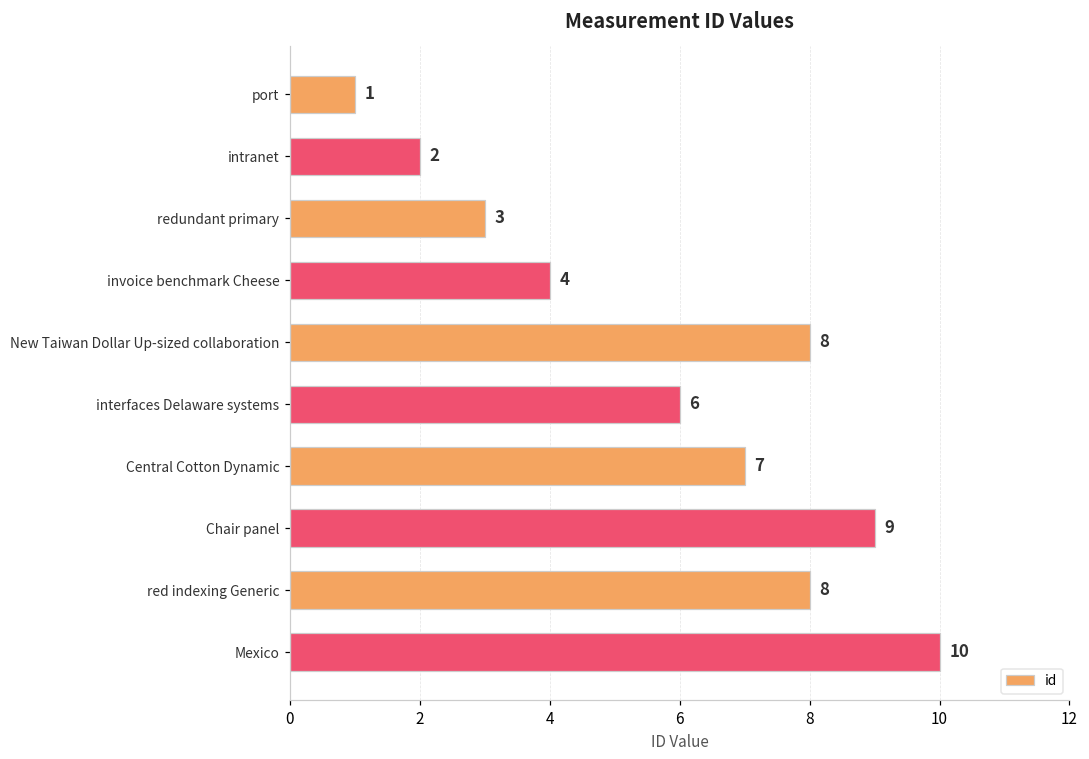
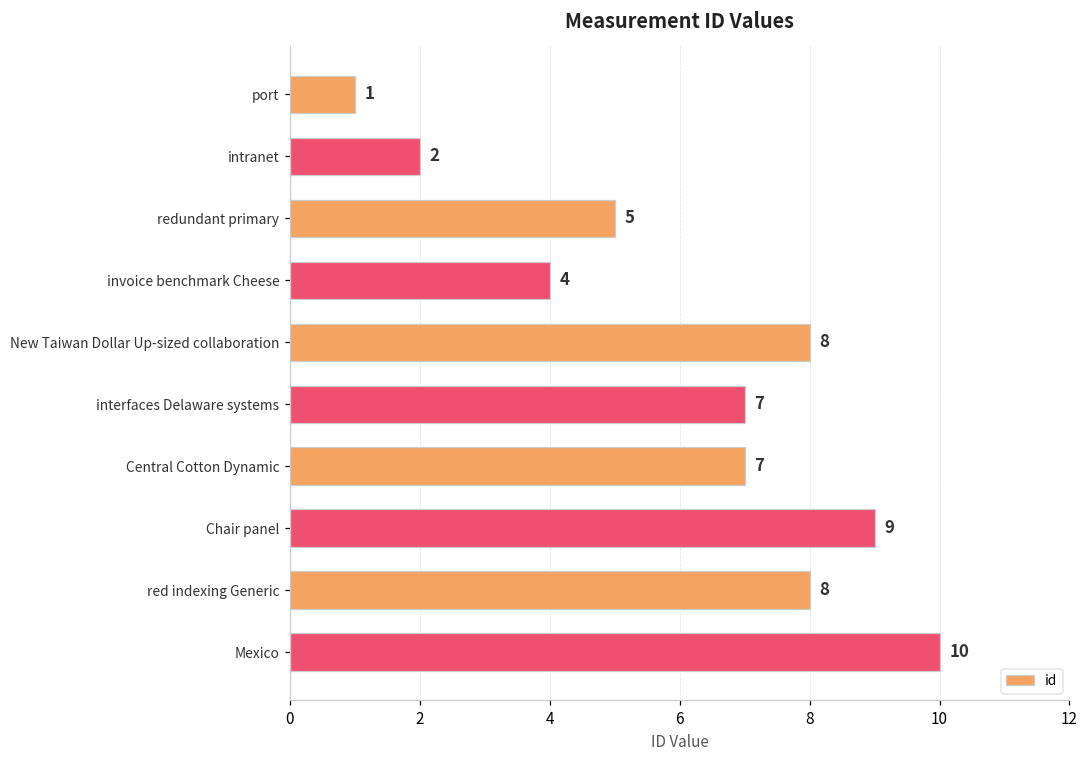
  {
    "port": 1,
    "intranet": 2,
-   "redundant primary": 3,
+   "redundant primary": 5,
    "invoice benchmark Cheese": 4,
    "New Taiwan Dollar Up-sized collaboration": 8,
-   "interfaces Delaware systems": 6,
+   "interfaces Delaware systems": 7,
    "Central Cotton Dynamic": 7,
    "Chair panel": 9,
    "red indexing Generic": 8,
    "Mexico": 10
  }
